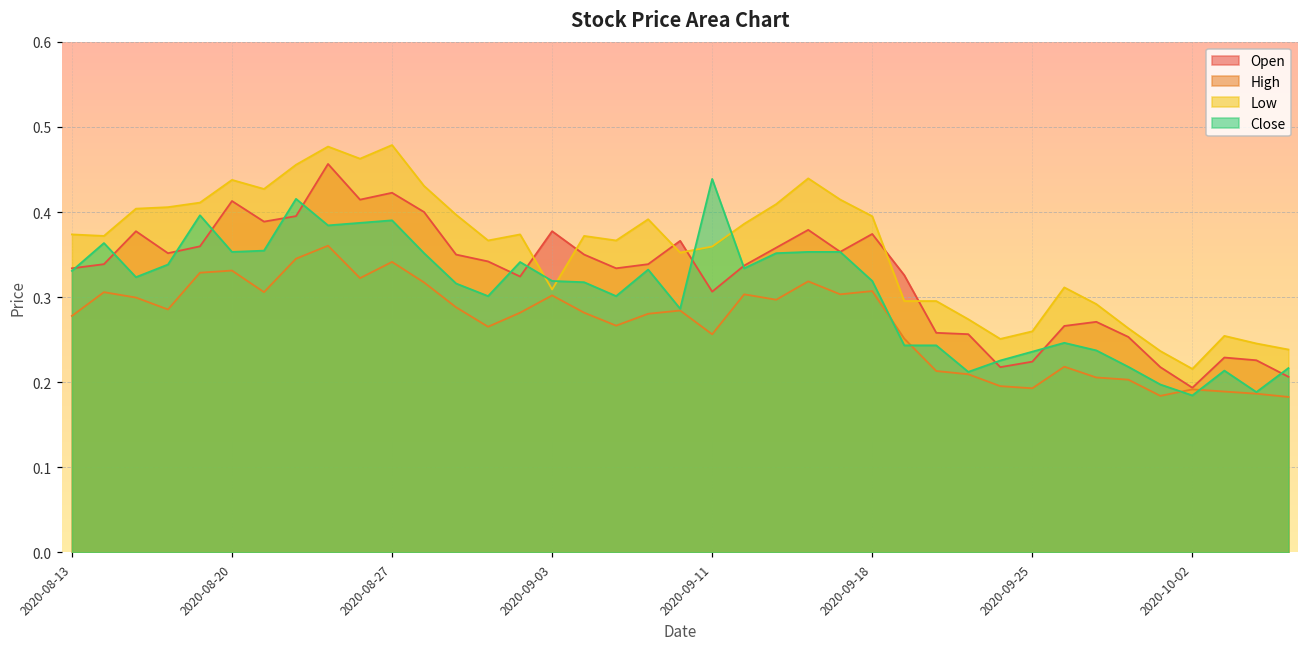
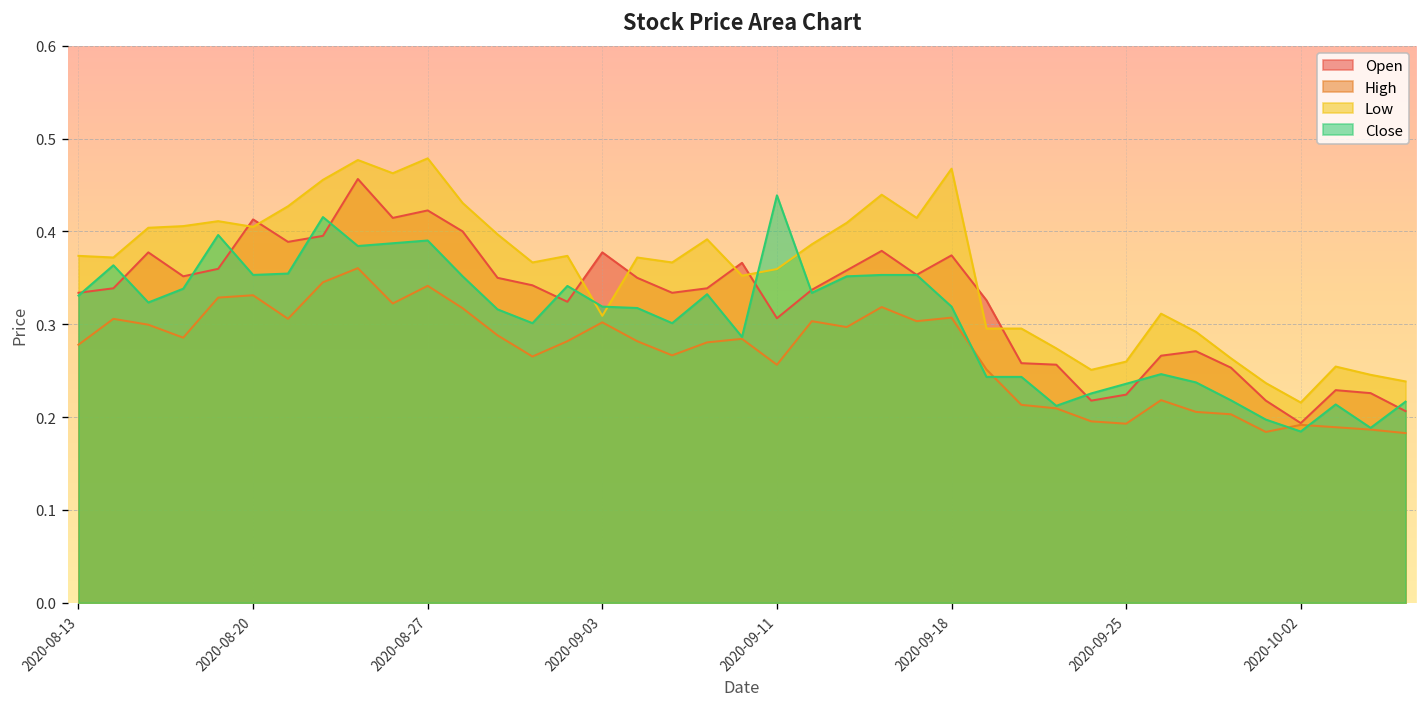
  {
    "Low": {
      "2020-08-13": 0.37,
-     "2020-08-20": 0.44,
+     "2020-08-20": 0.40,
      "2020-08-27": 0.48,
      "2020-09-03": 0.31,
      "2020-09-11": 0.36,
-     "2020-09-18": 0.40,
+     "2020-09-18": 0.47,
      "2020-09-25": 0.26,
      "2020-10-02": 0.22
    },
    "Close": {
      "2020-08-20": 0.35,
      "2020-08-27": 0.39,
      "2020-09-03": 0.32,
      "2020-09-11": 0.44,
      "2020-09-18": 0.32,
      "2020-09-25": 0.24,
      "2020-10-02": 0.18
    }
  }
